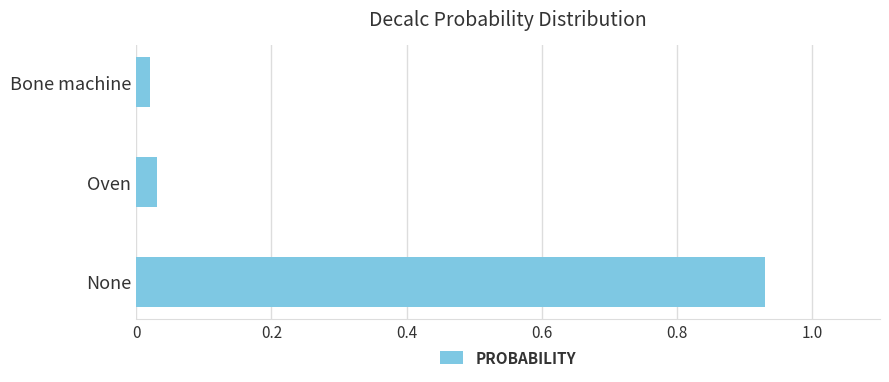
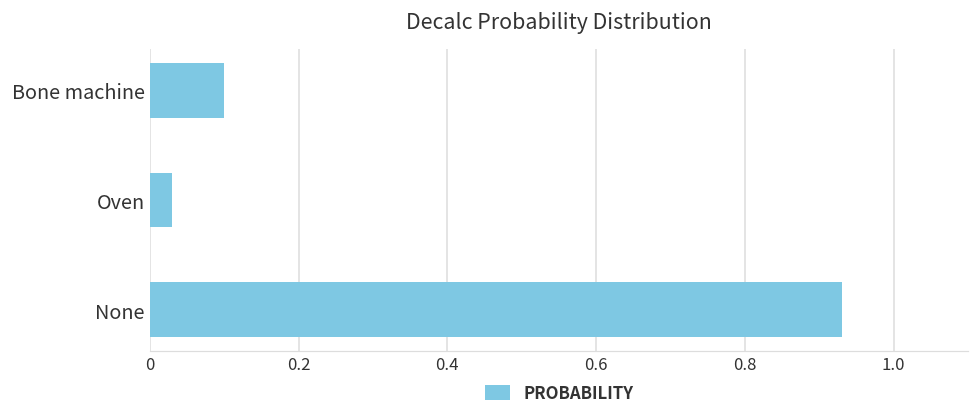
  {
-   "Bone machine": 0.02,
+   "Bone machine": 0.10,
    "Oven": 0.03,
    "None": 0.93
  }
